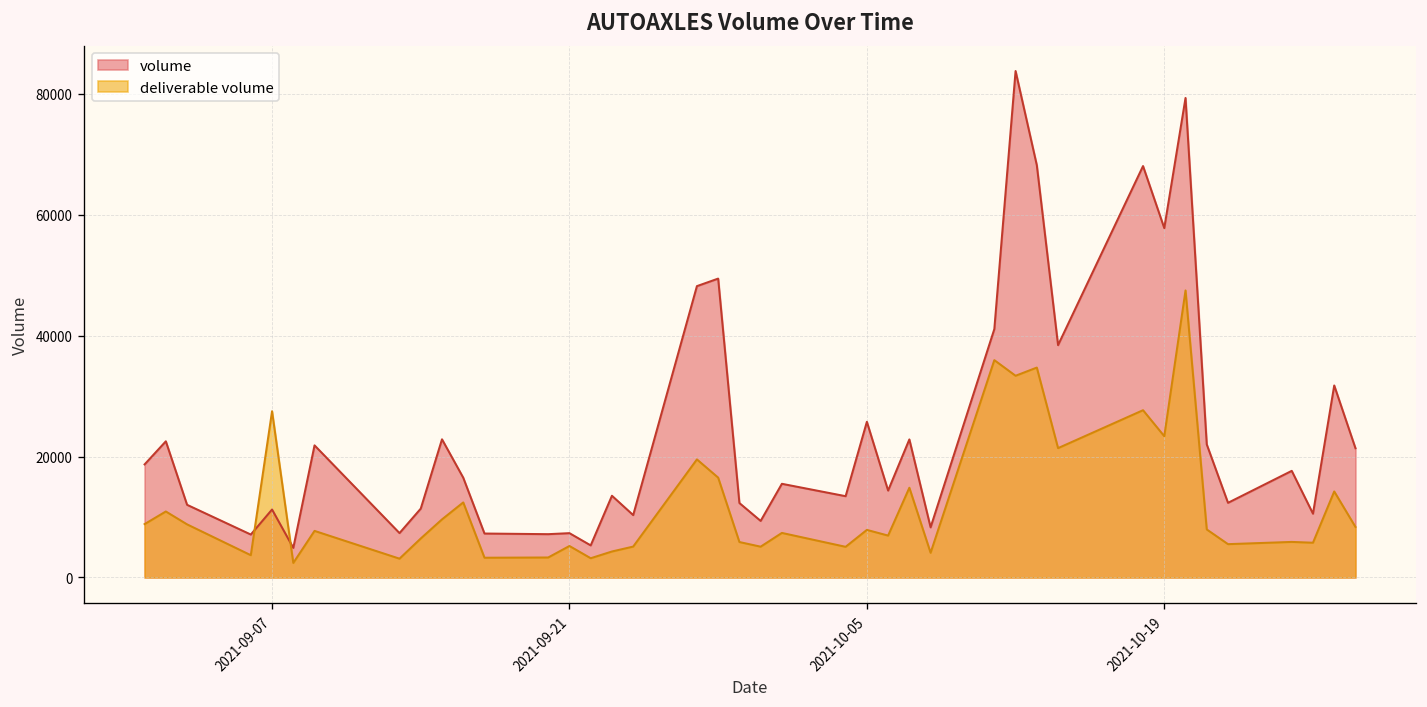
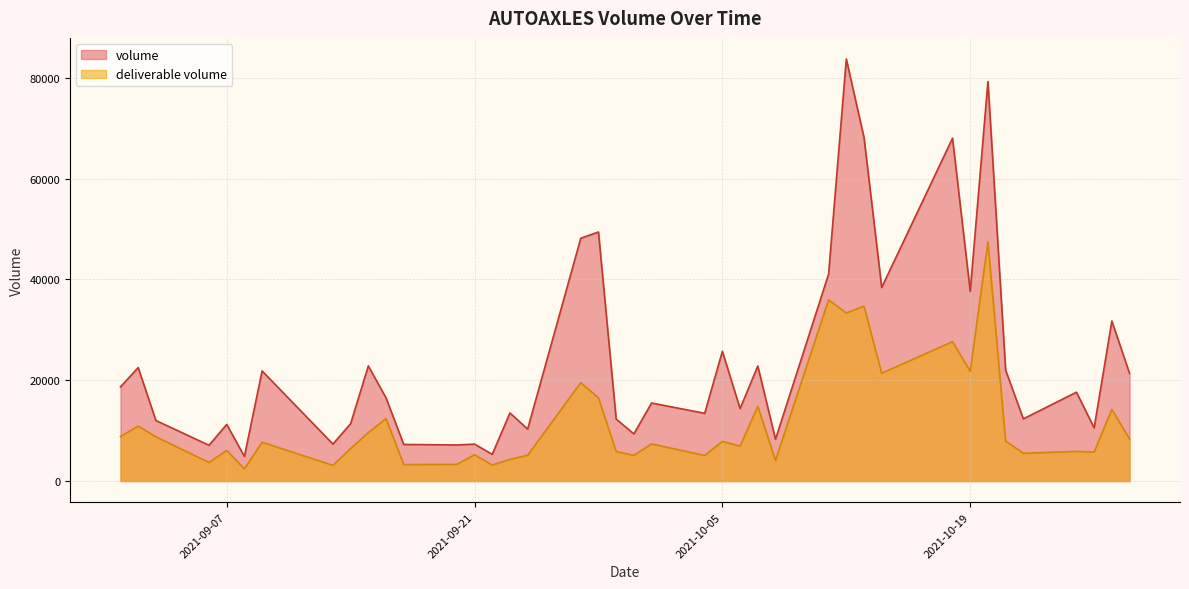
  {
    "volume": {
      "2021-09-07": 11000,
      "2021-09-21": 7000,
      "2021-10-05": 26000,
-     "2021-10-19": 58000
+     "2021-10-19": 38000
    },
    "deliverable volume": {
-     "2021-09-07": 27000,
+     "2021-09-07": 6000,
      "2021-09-21": 5000,
      "2021-10-05": 8000,
-     "2021-10-19": 23000
+     "2021-10-19": 22000
    }
  }
